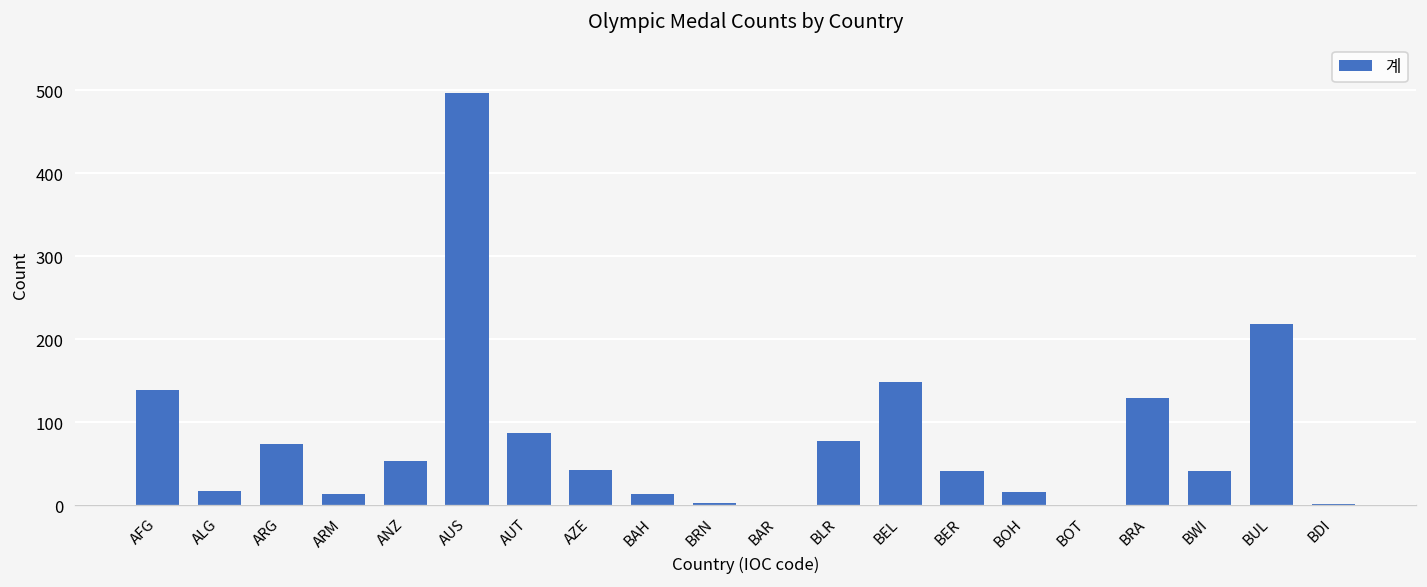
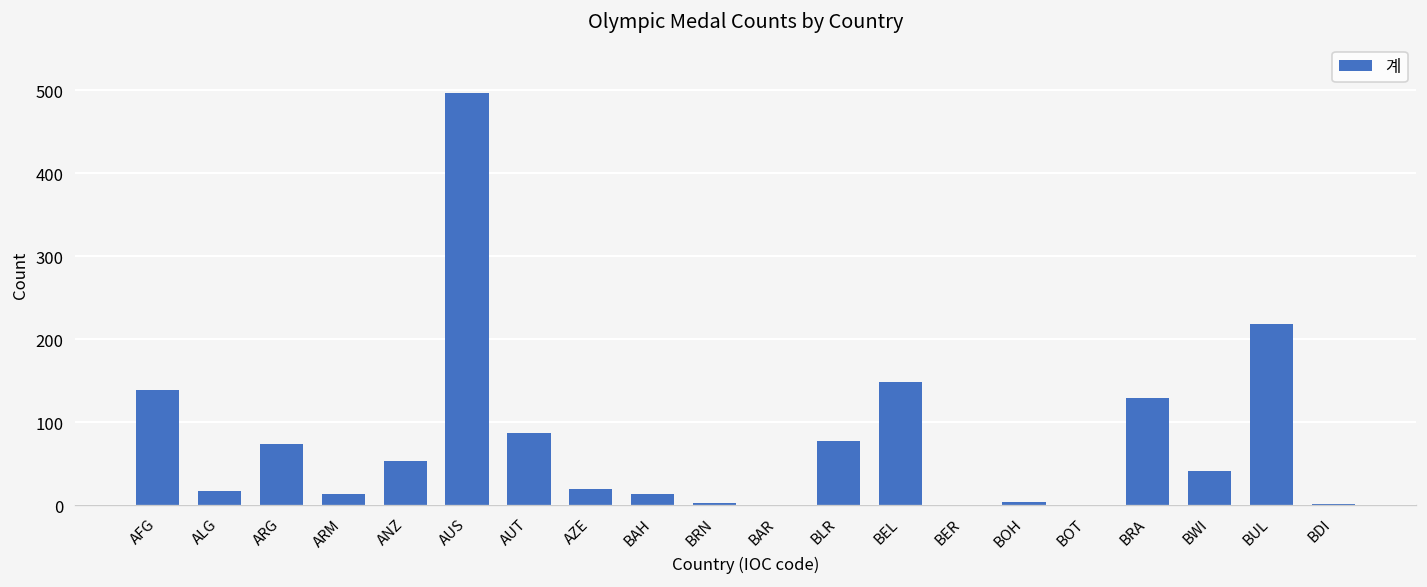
  {
    "AFG": 140,
    "ALG": 20,
    "ARG": 70,
    "ARM": 10,
    "ANZ": 50,
    "AUS": 500,
    "AUT": 90,
-   "AZE": 40,
+   "AZE": 20,
    "BAH": 10,
    "BLR": 80,
    "BEL": 150,
-   "BER": 40,
-   "BOH": 20,
+   "BER": 0,
+   "BOH": 0,
    "BRA": 130,
    "BWI": 40,
    "BUL": 220
  }
